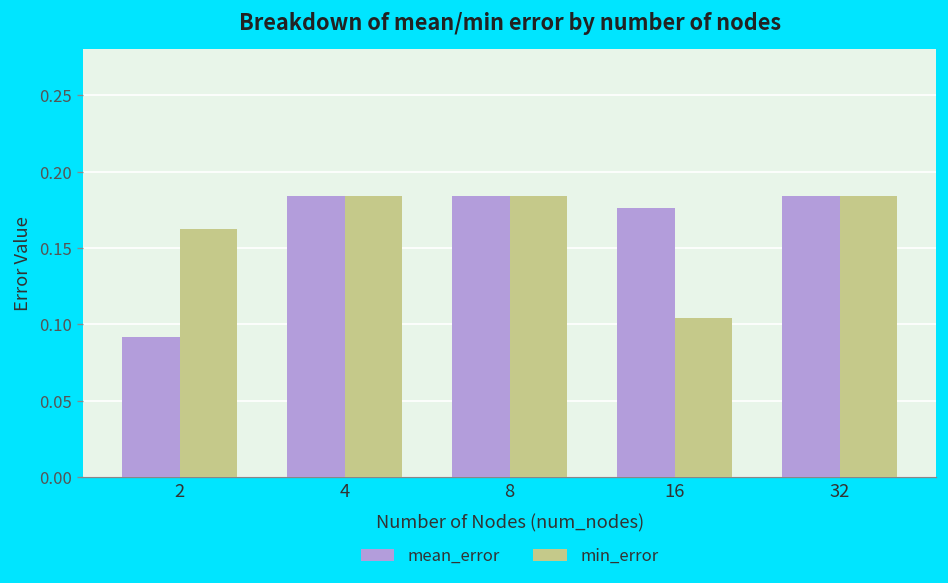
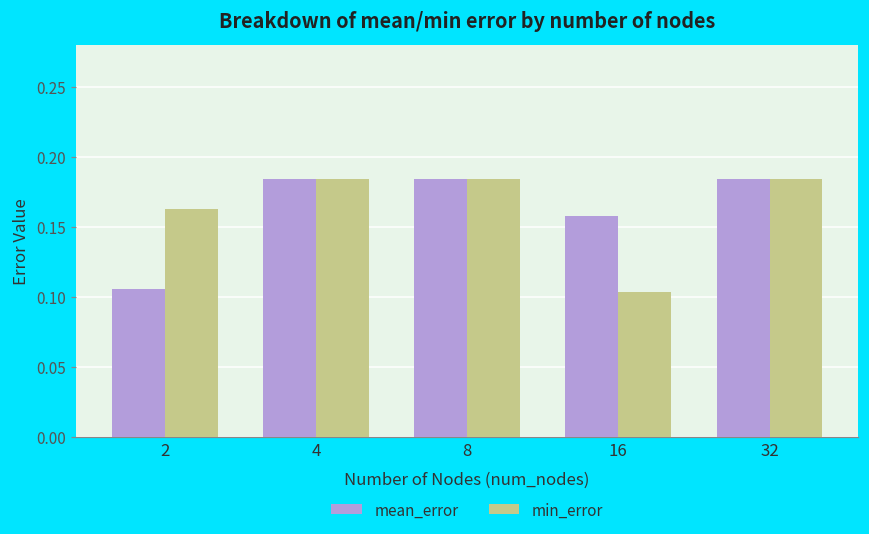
  {
    "mean_error": {
-     "2": 0.092,
+     "2": 0.105,
      "4": 0.184,
      "8": 0.184,
-     "16": 0.176,
+     "16": 0.158,
      "32": 0.184
    },
    "min_error": {
      "2": 0.163,
      "4": 0.184,
      "8": 0.184,
      "16": 0.104,
      "32": 0.184
    }
  }
